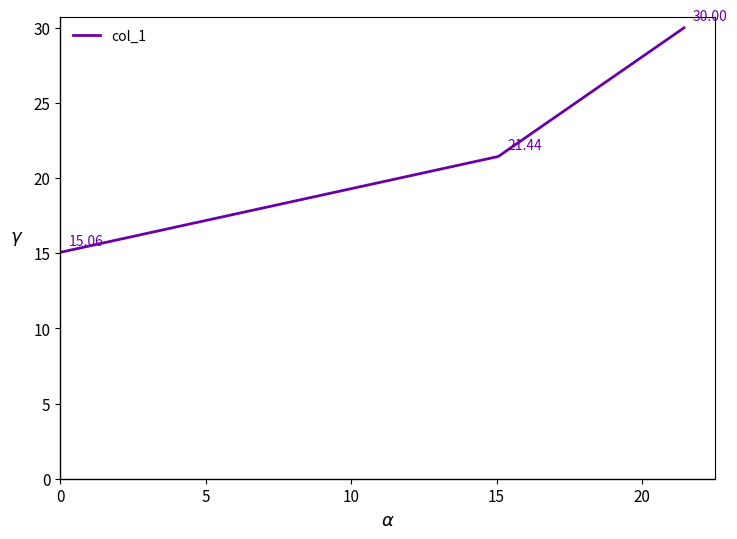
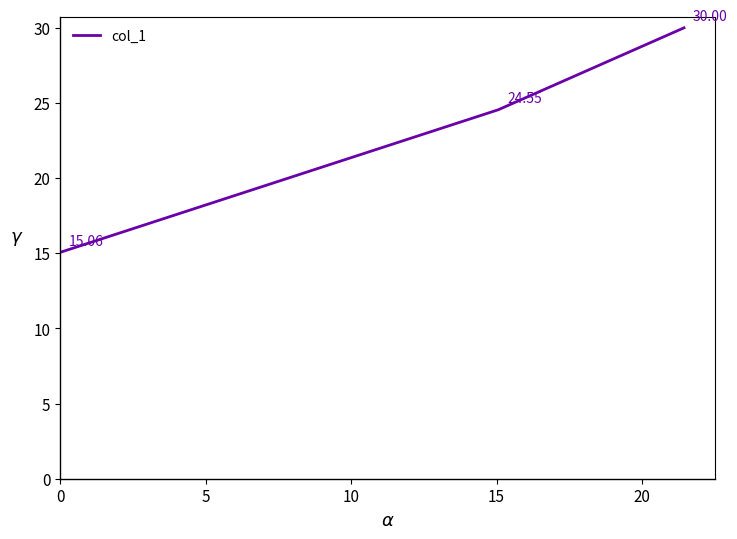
  {
    "0": 15.06,
-   "15": 21.44
+   "15": 24.55
  }
